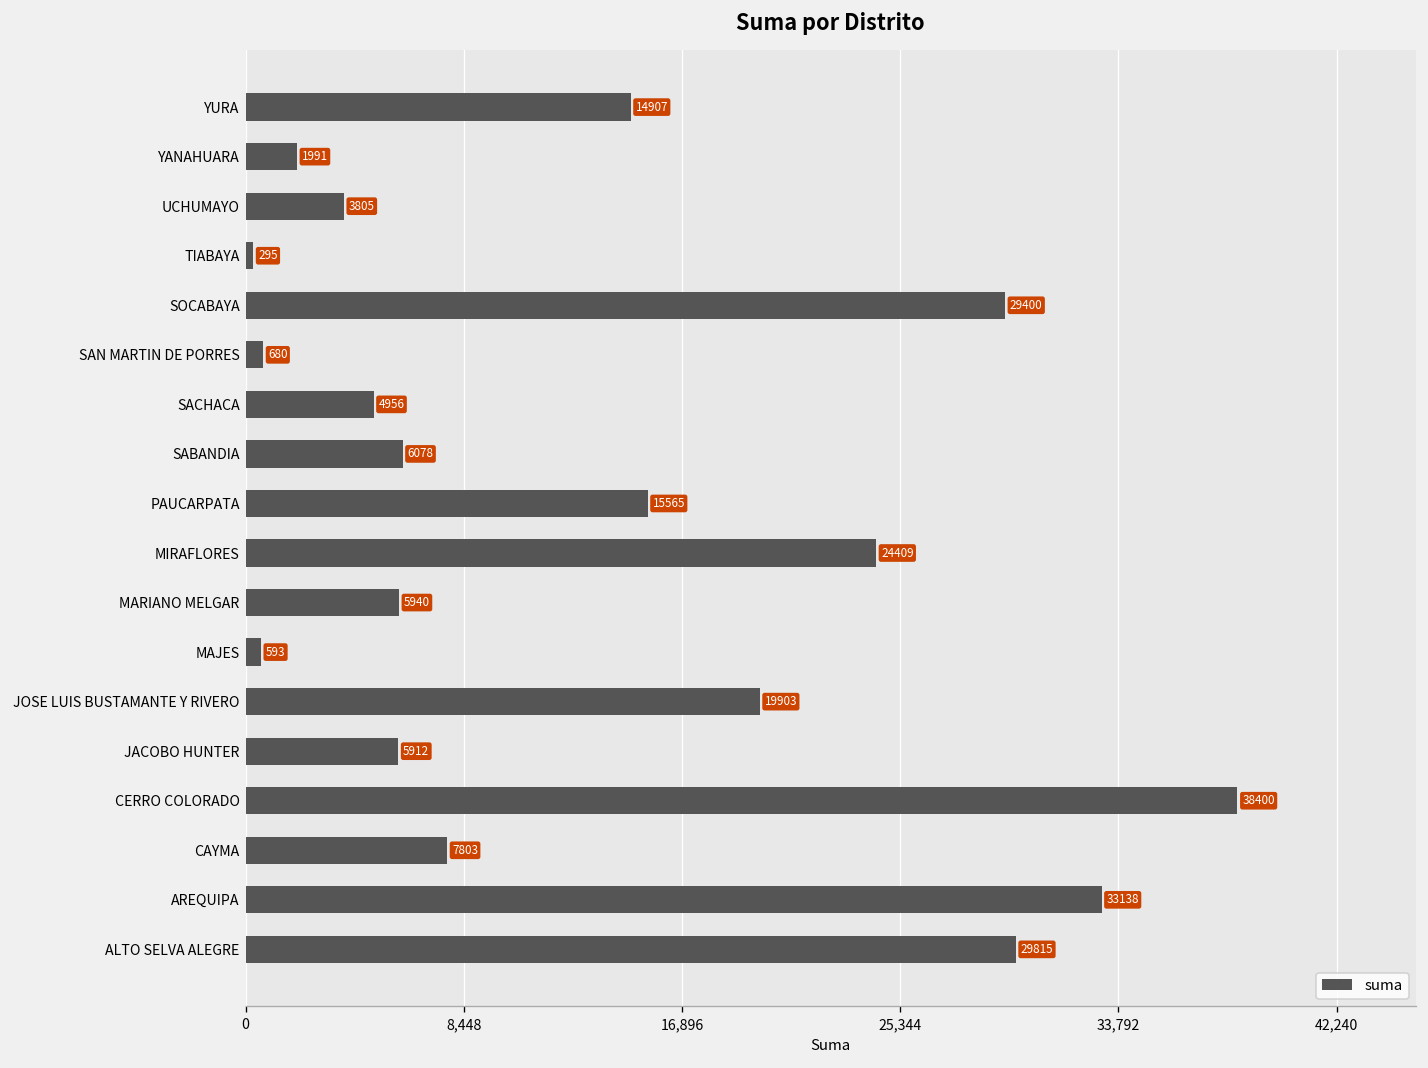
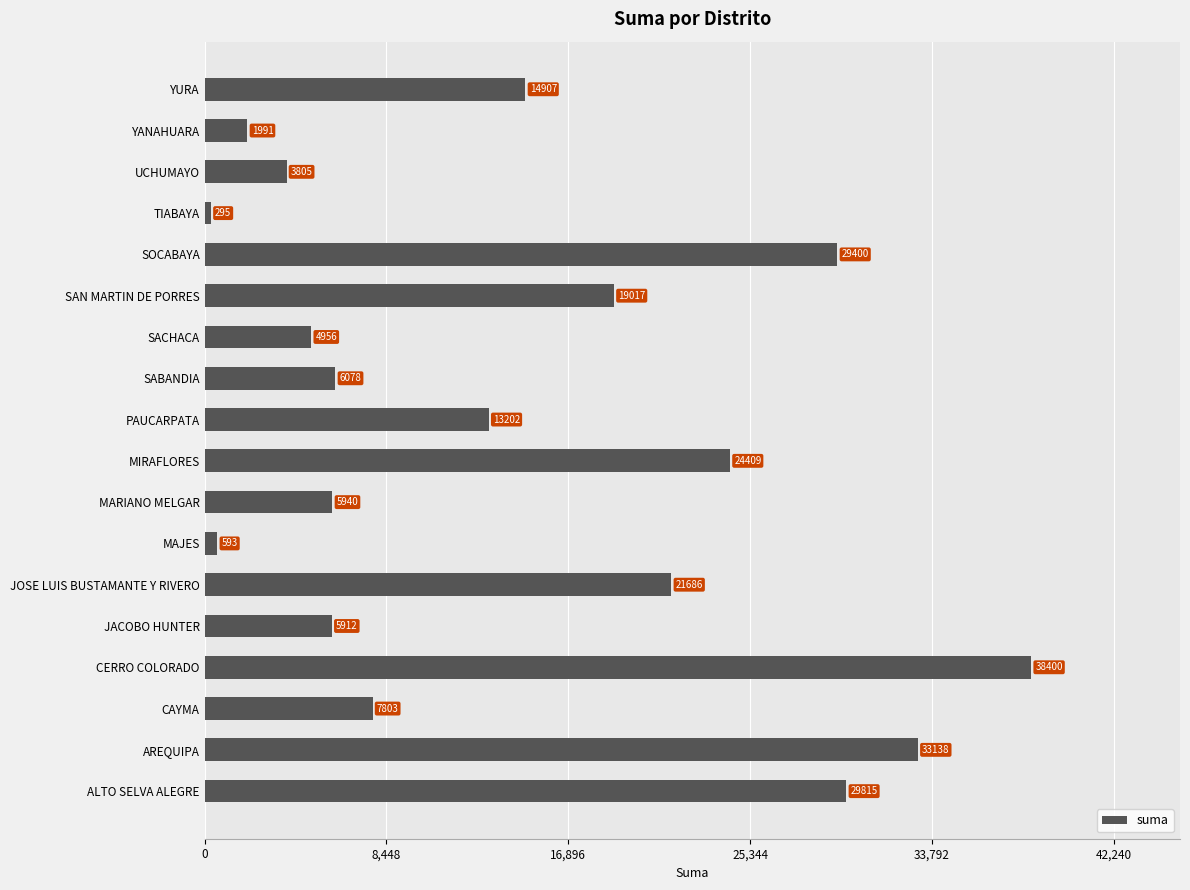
  {
-   "SAN MARTIN DE PORRES": 680,
-   "PAUCARPATA": 15565,
-   "JOSE LUIS BUSTAMANTE Y RIVERO": 19903
+   "SAN MARTIN DE PORRES": 19017,
+   "PAUCARPATA": 13202,
+   "JOSE LUIS BUSTAMANTE Y RIVERO": 21686
  }
